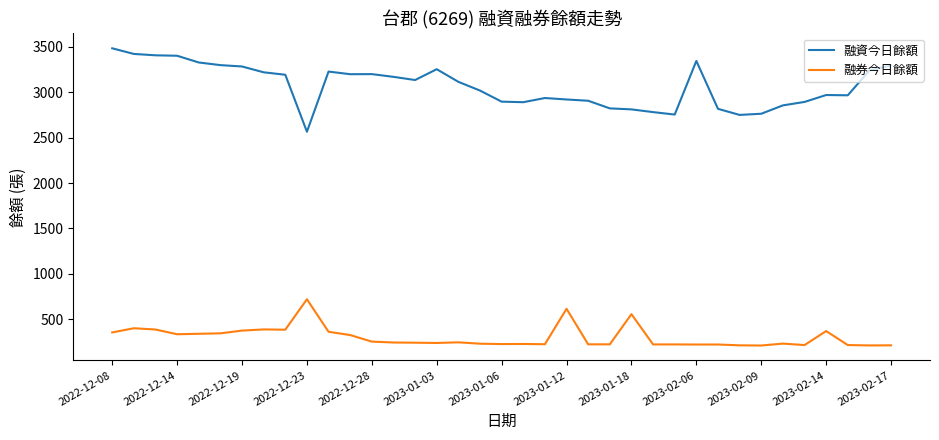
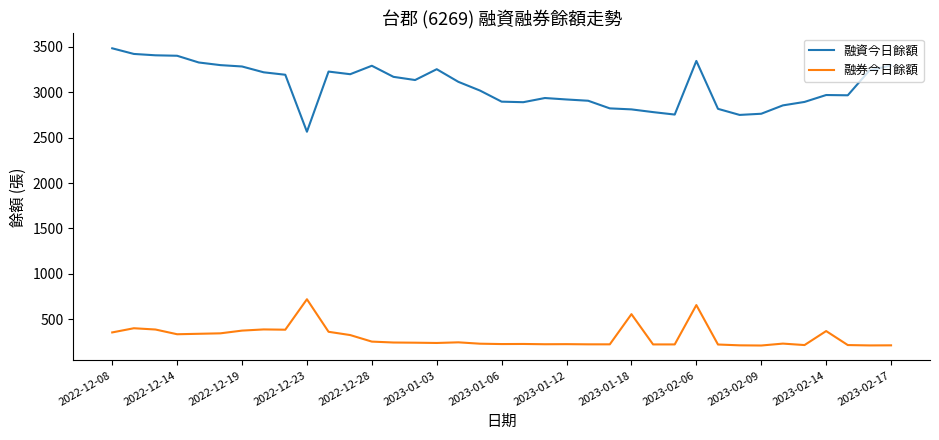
  {
    "融資今日餘額": {
      "2022-12-08": 3500,
      "2022-12-14": 3400,
      "2022-12-19": 3300,
      "2022-12-23": 2600,
-     "2022-12-28": 3200,
+     "2022-12-28": 3300,
      "2023-01-03": 3300,
      "2023-01-06": 2900,
      "2023-01-12": 2900,
      "2023-01-18": 2800,
      "2023-02-06": 3300,
      "2023-02-09": 2800,
      "2023-02-14": 3000
    },
    "融券今日餘額": {
      "2022-12-08": 400,
      "2022-12-14": 300,
      "2022-12-19": 400,
      "2022-12-23": 700,
      "2022-12-28": 300,
      "2023-01-03": 200,
      "2023-01-06": 200,
-     "2023-01-12": 600,
+     "2023-01-12": 200,
      "2023-01-18": 600,
-     "2023-02-06": 200,
+     "2023-02-06": 700,
      "2023-02-09": 200,
      "2023-02-14": 400,
      "2023-02-17": 200
    }
  }
